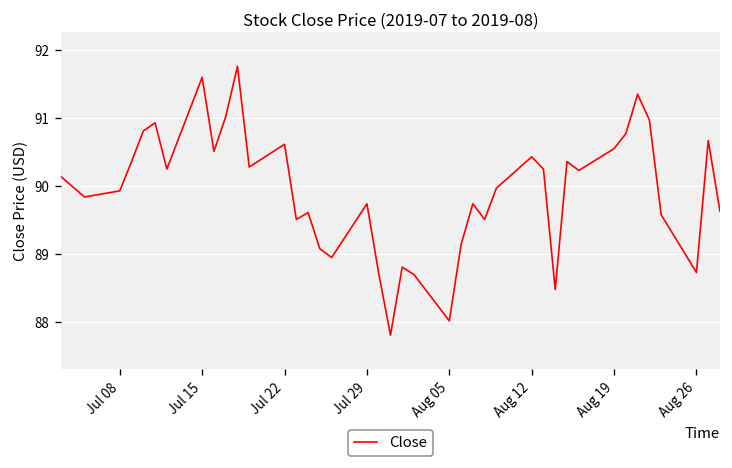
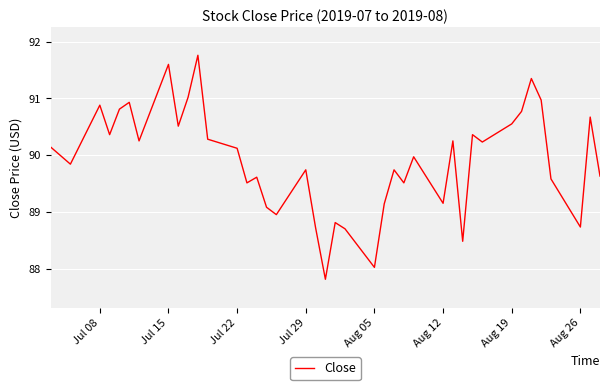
  {
-   "Jul 08": 89.9,
+   "Jul 08": 90.9,
    "Jul 15": 91.6,
-   "Jul 22": 90.6,
+   "Jul 22": 90.1,
    "Jul 29": 89.7,
    "Aug 05": 88.0,
-   "Aug 12": 90.4,
+   "Aug 12": 89.2,
    "Aug 19": 90.6,
    "Aug 26": 88.7
  }
